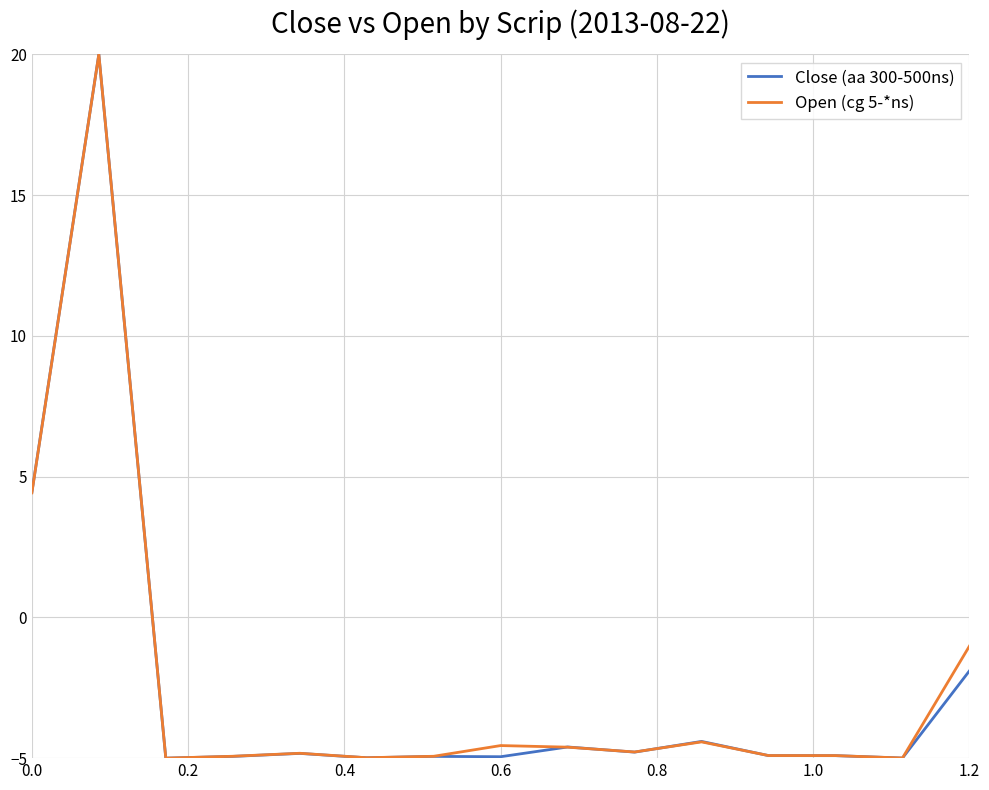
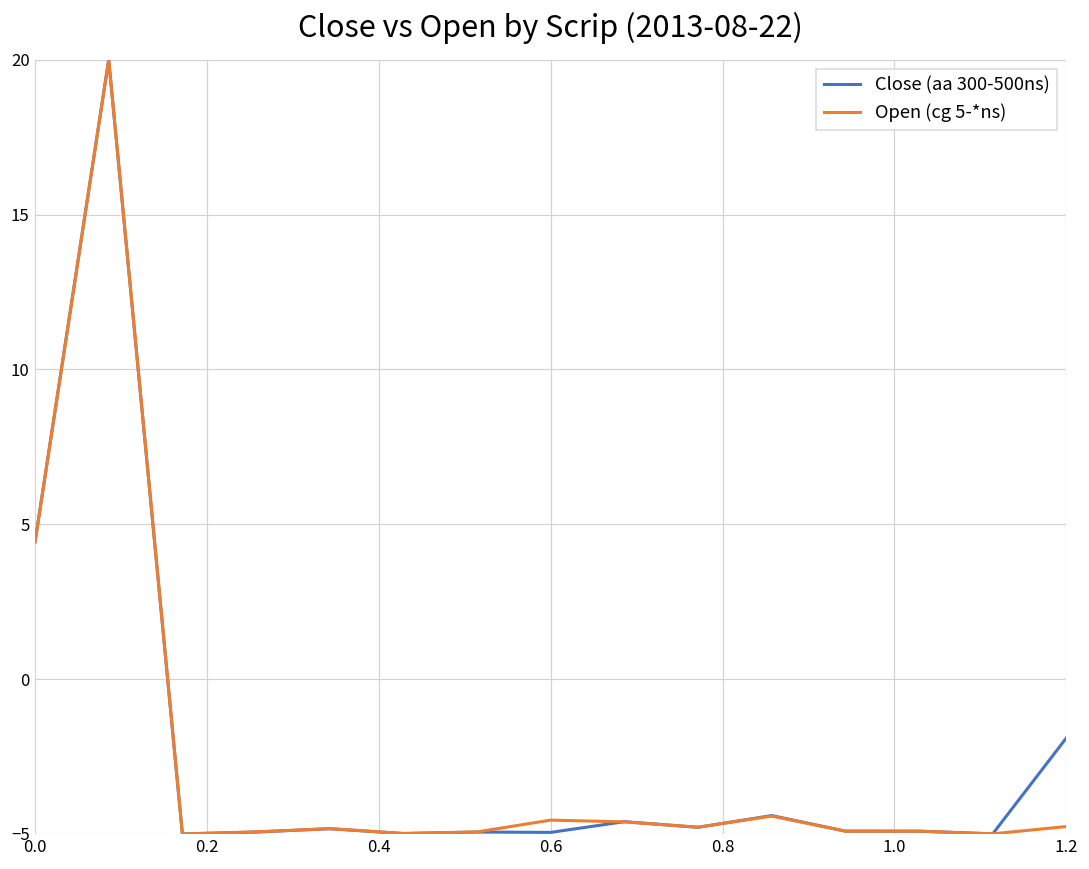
  {
    "Close (aa 300-500ns)": {
      "0.6": -4.9,
      "1.2": -1.9
    },
    "Open (cg 5-*ns)": {
      "0.6": -4.6,
-     "1.2": -1.0
+     "1.2": -4.8
    }
  }
